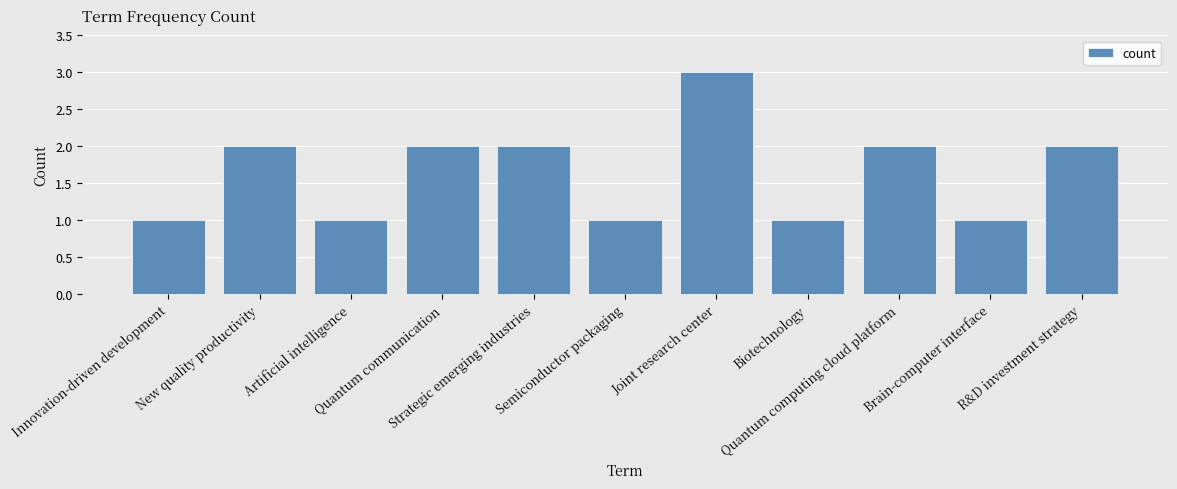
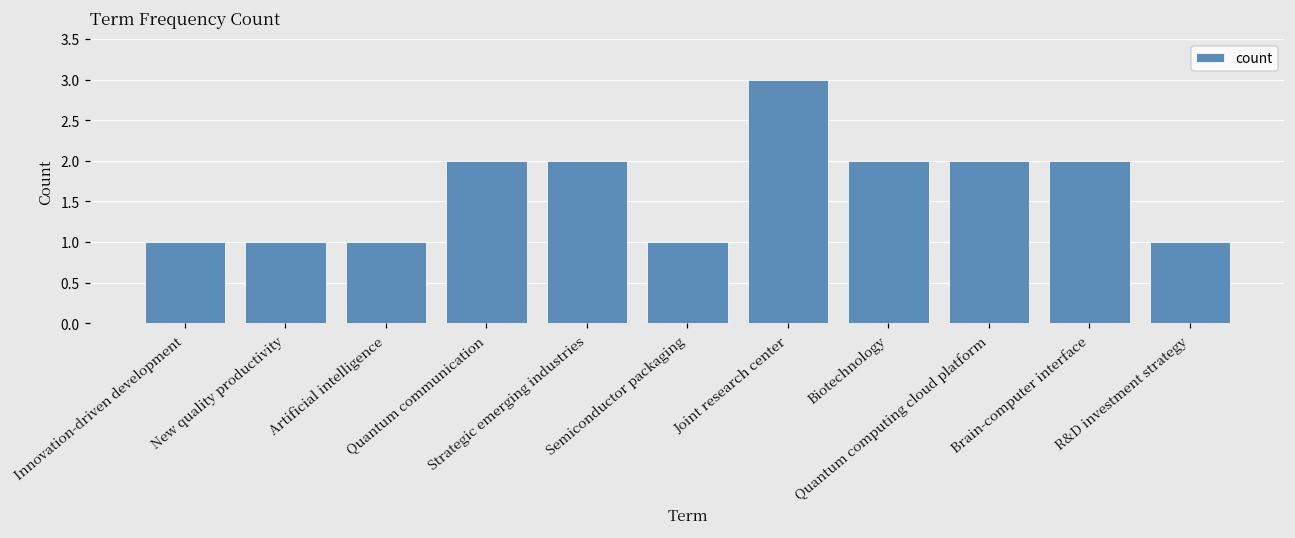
  {
    "Innovation-driven development": 1,
-   "New quality productivity": 2,
+   "New quality productivity": 1,
    "Artificial intelligence": 1,
    "Quantum communication": 2,
    "Strategic emerging industries": 2,
    "Semiconductor packaging": 1,
    "Joint research center": 3,
-   "Biotechnology": 1,
+   "Biotechnology": 2,
    "Quantum computing cloud platform": 2,
-   "Brain-computer interface": 1,
-   "R&D investment strategy": 2
+   "Brain-computer interface": 2,
+   "R&D investment strategy": 1
  }
